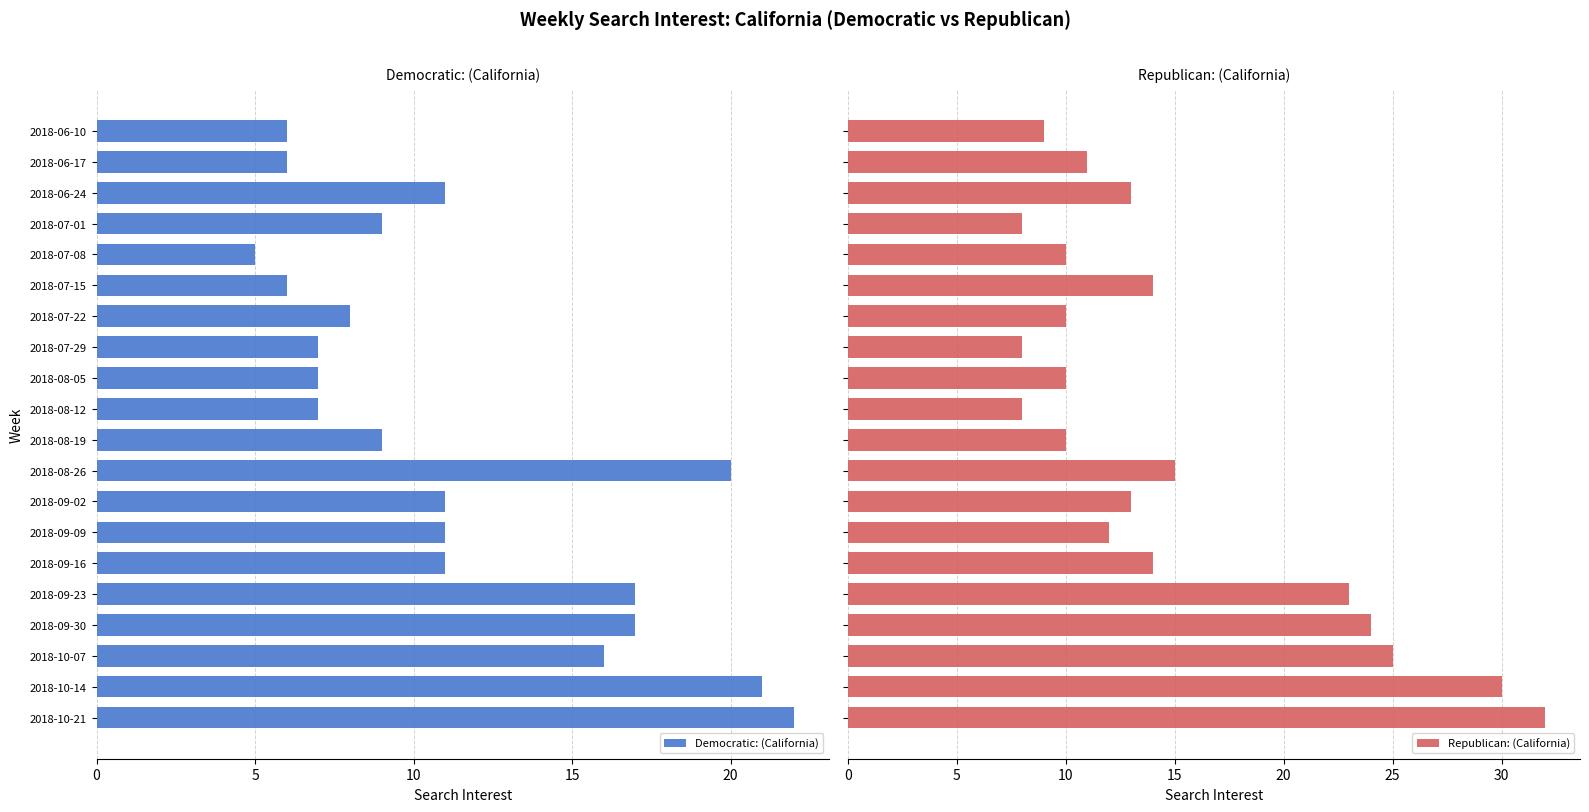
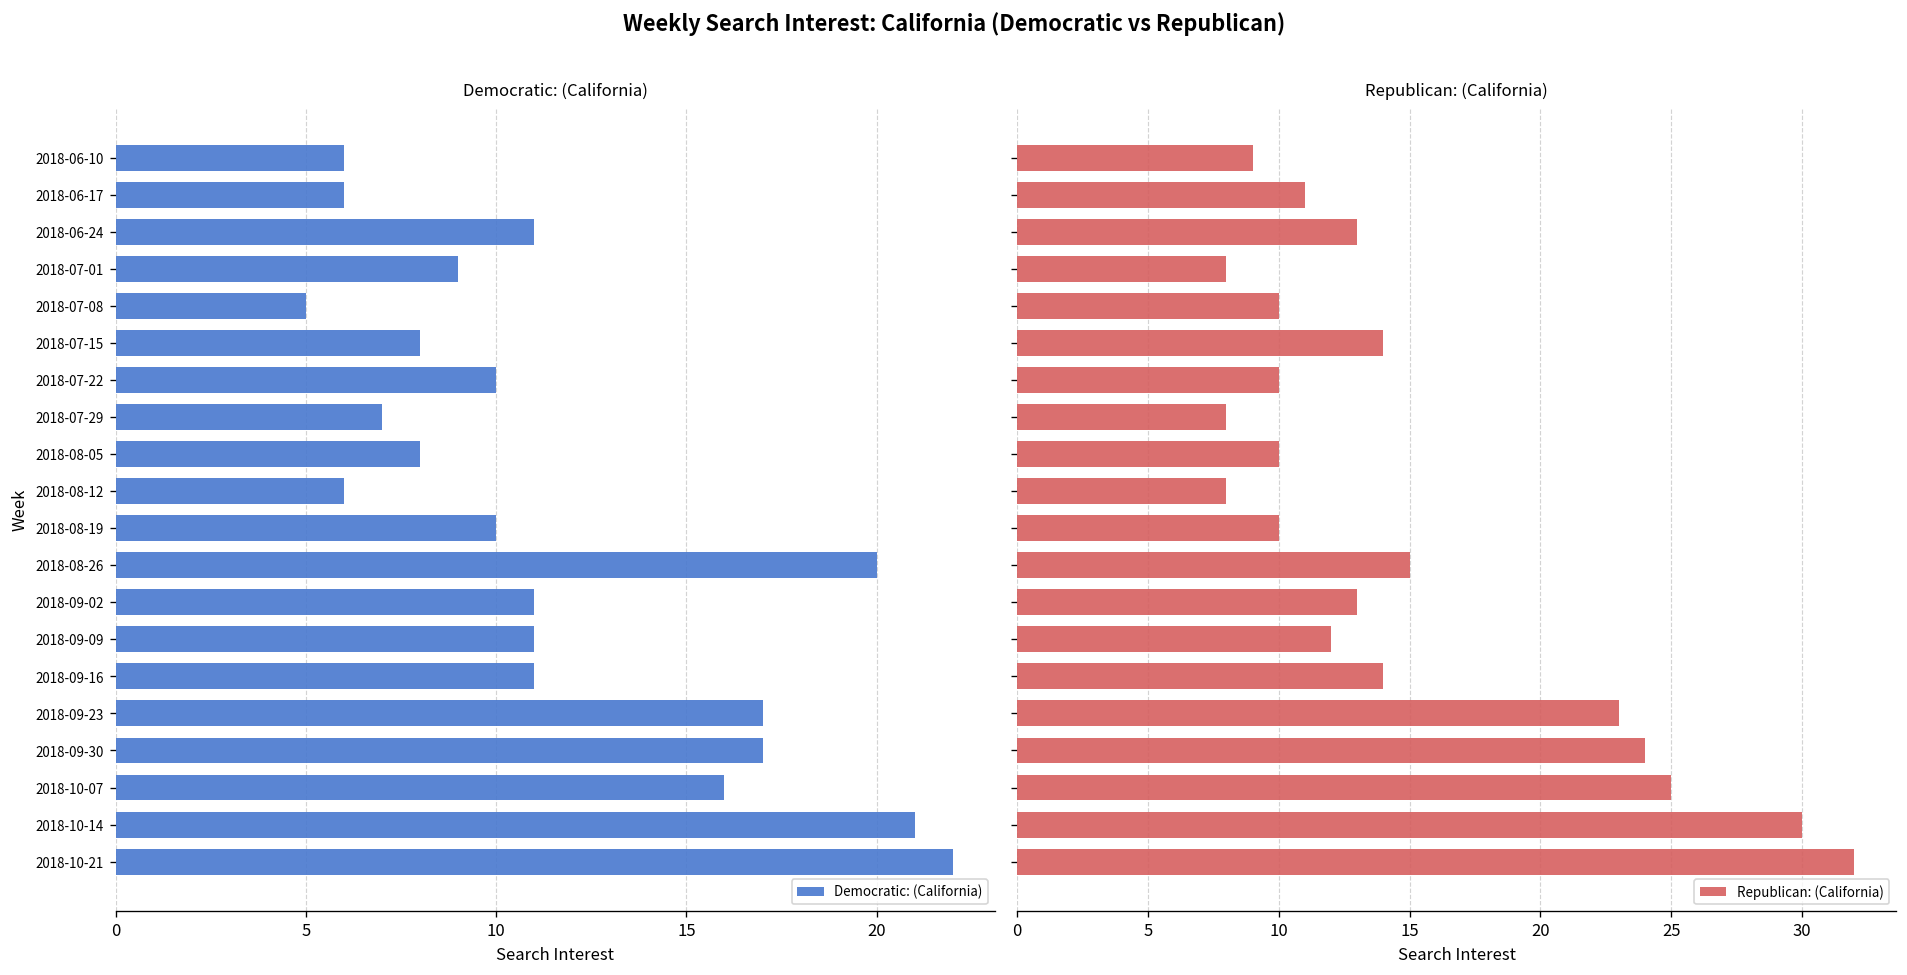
  {
    "Democratic: (California)": {
      "2018-06-10": 6,
      "2018-06-17": 6,
      "2018-06-24": 11,
      "2018-07-01": 9,
      "2018-07-08": 5,
-     "2018-07-15": 6,
-     "2018-07-22": 8,
+     "2018-07-15": 8,
+     "2018-07-22": 10,
      "2018-07-29": 7,
-     "2018-08-05": 7,
-     "2018-08-12": 7,
-     "2018-08-19": 9,
+     "2018-08-05": 8,
+     "2018-08-12": 6,
+     "2018-08-19": 10,
      "2018-08-26": 20,
      "2018-09-02": 11,
      "2018-09-09": 11,
      "2018-09-16": 11,
      "2018-09-23": 17,
      "2018-09-30": 17,
      "2018-10-07": 16,
      "2018-10-14": 21,
      "2018-10-21": 22
    }
  }
